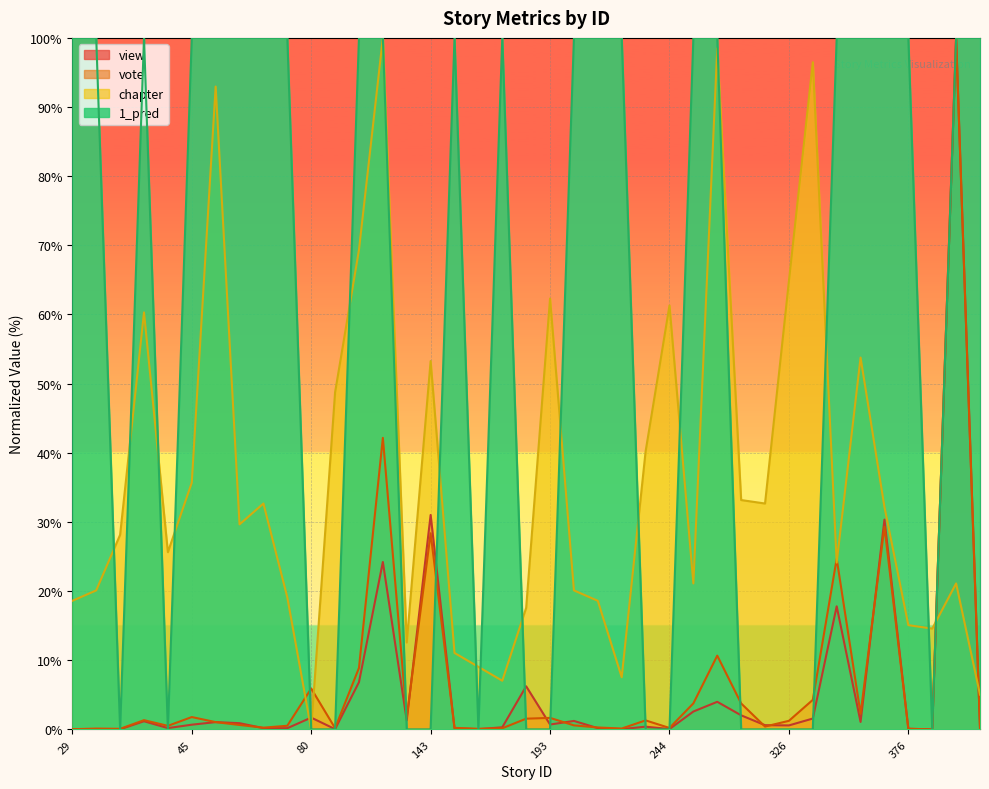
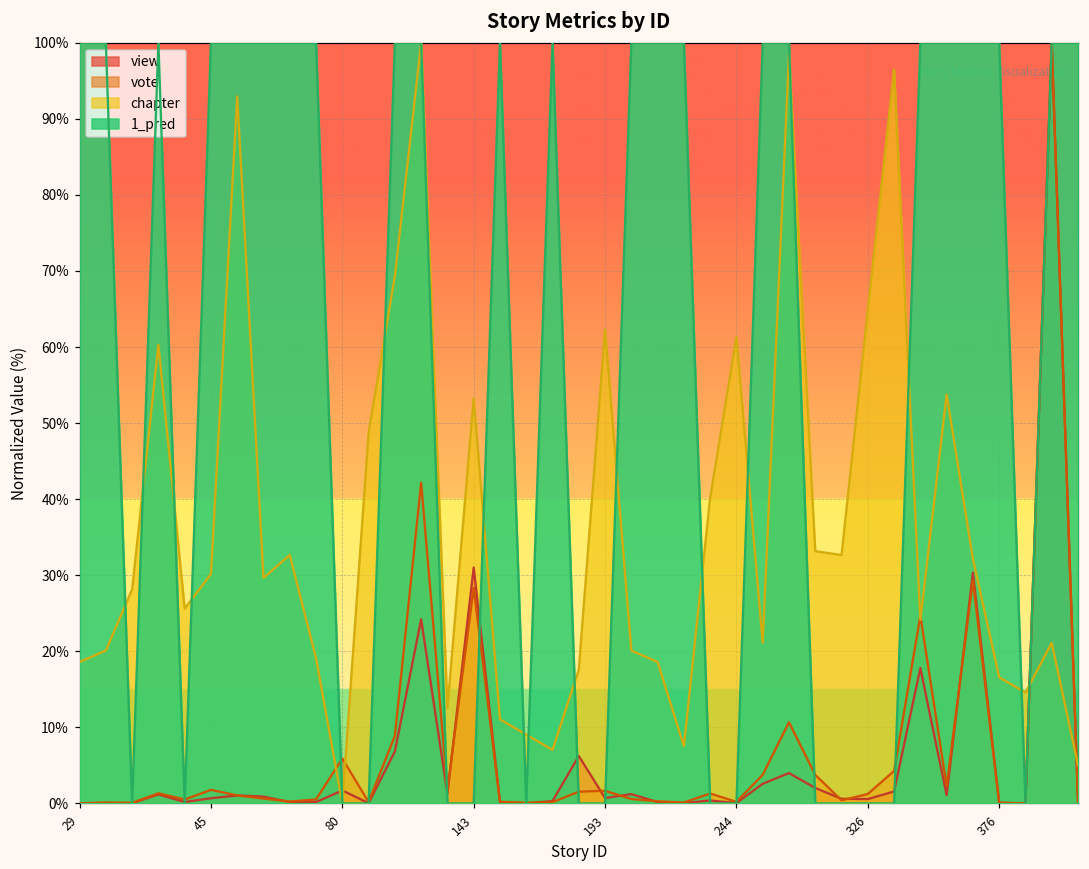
  {
    "chapter": {
      "29": "19%",
-     "45": "36%",
+     "45": "30%",
      "143": "53%",
      "193": "62%",
      "244": "61%",
      "326": "65%",
-     "376": "15%"
+     "376": "17%"
    },
    "1_pred": {
      "29": "100%",
      "45": "100%",
      "143": "0%",
      "193": "0%",
      "326": "0%",
      "376": "100%"
    }
  }
